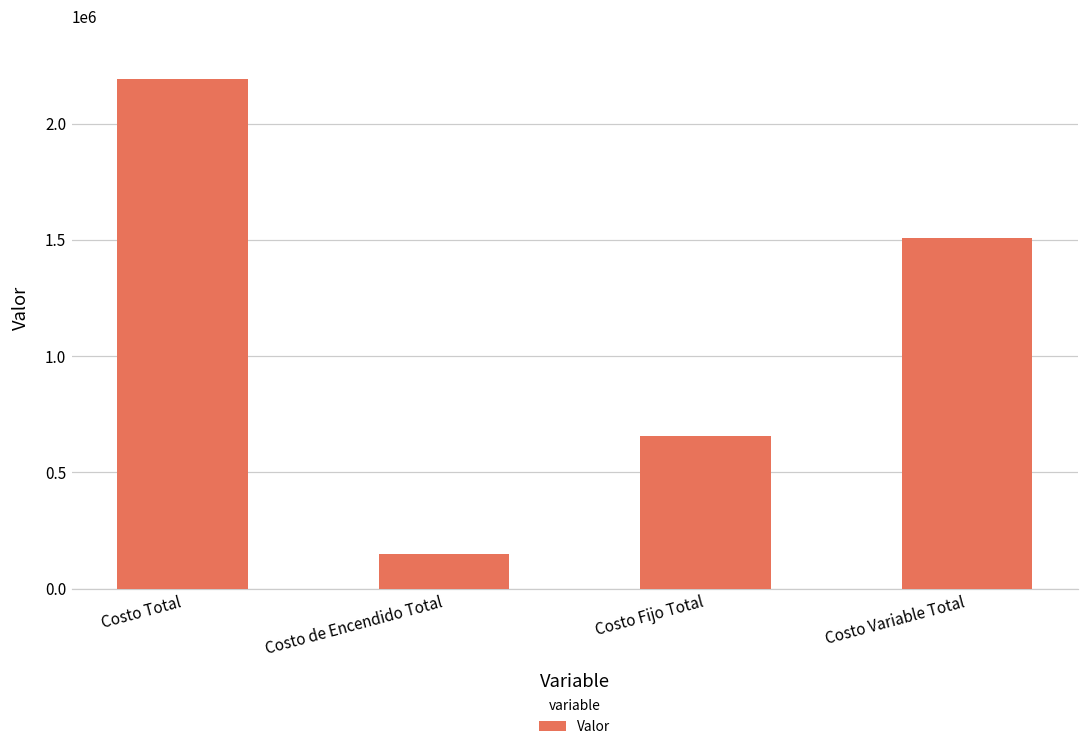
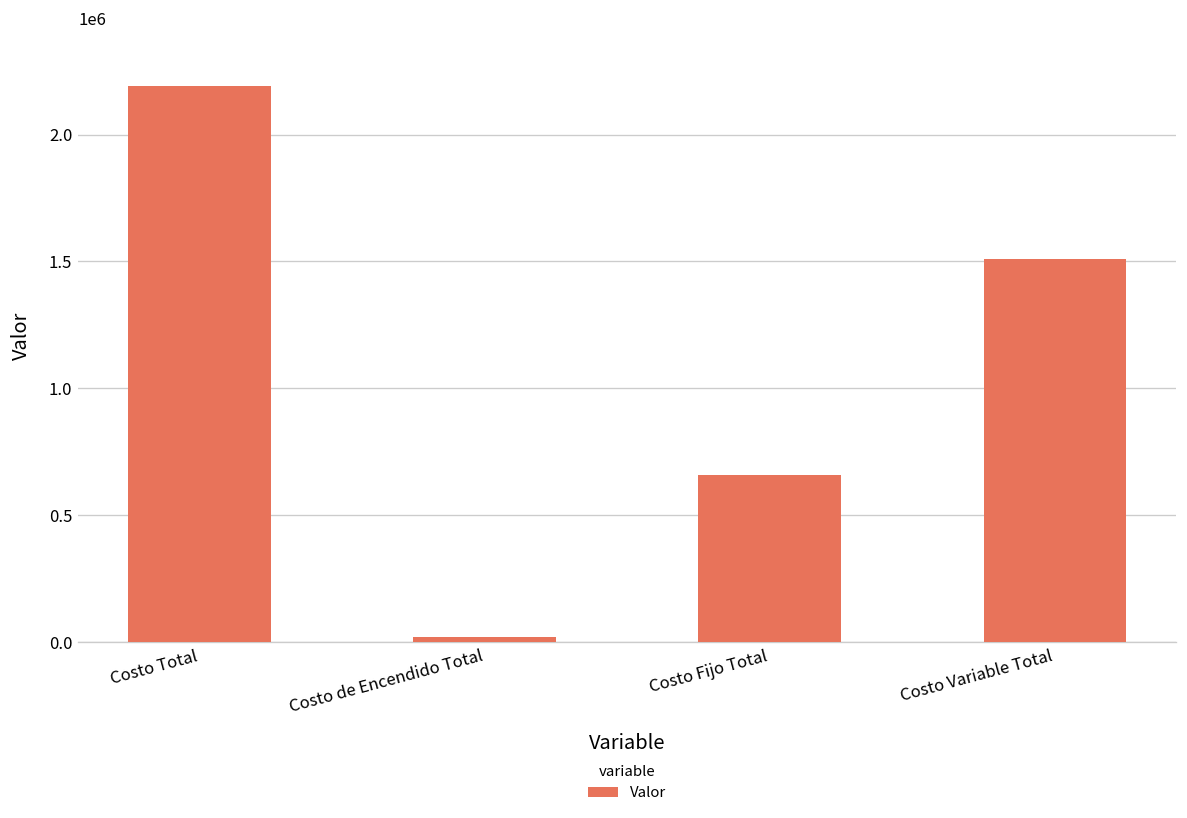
  {
    "Costo Total": 2190000,
-   "Costo de Encendido Total": 150000,
+   "Costo de Encendido Total": 20000,
    "Costo Fijo Total": 660000,
    "Costo Variable Total": 1510000
  }
